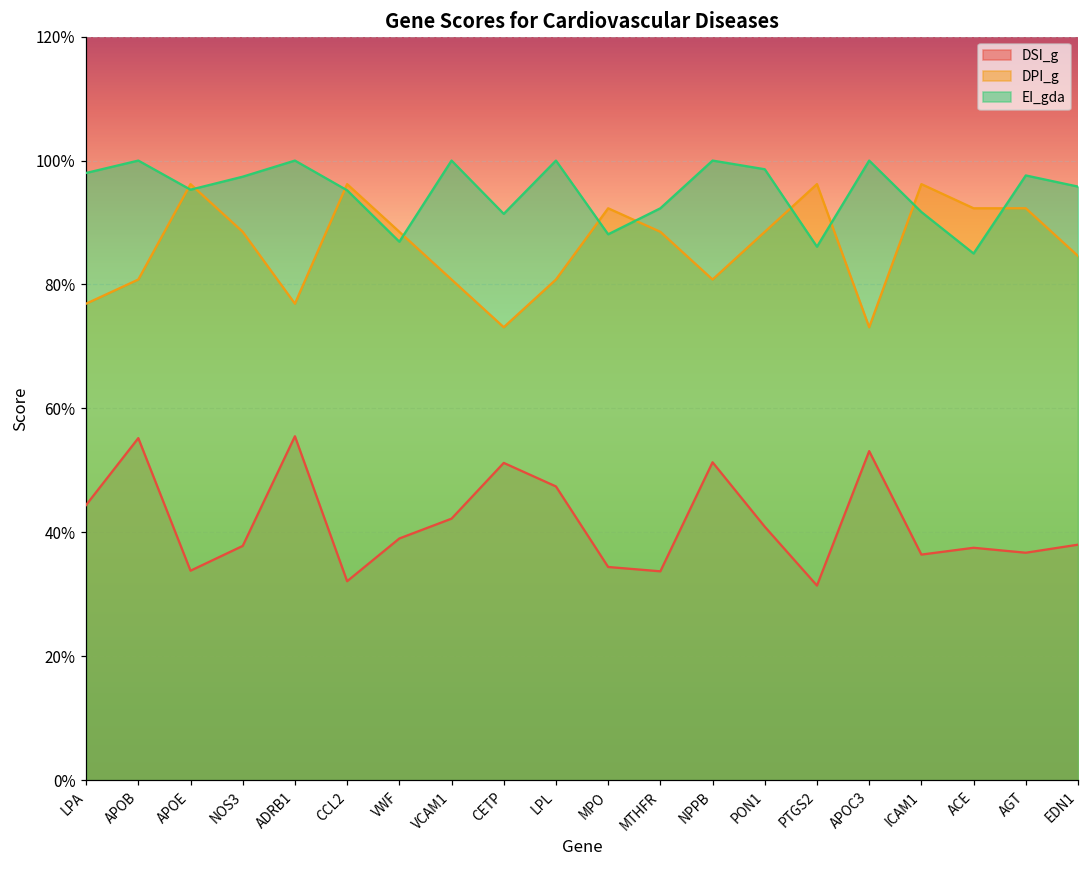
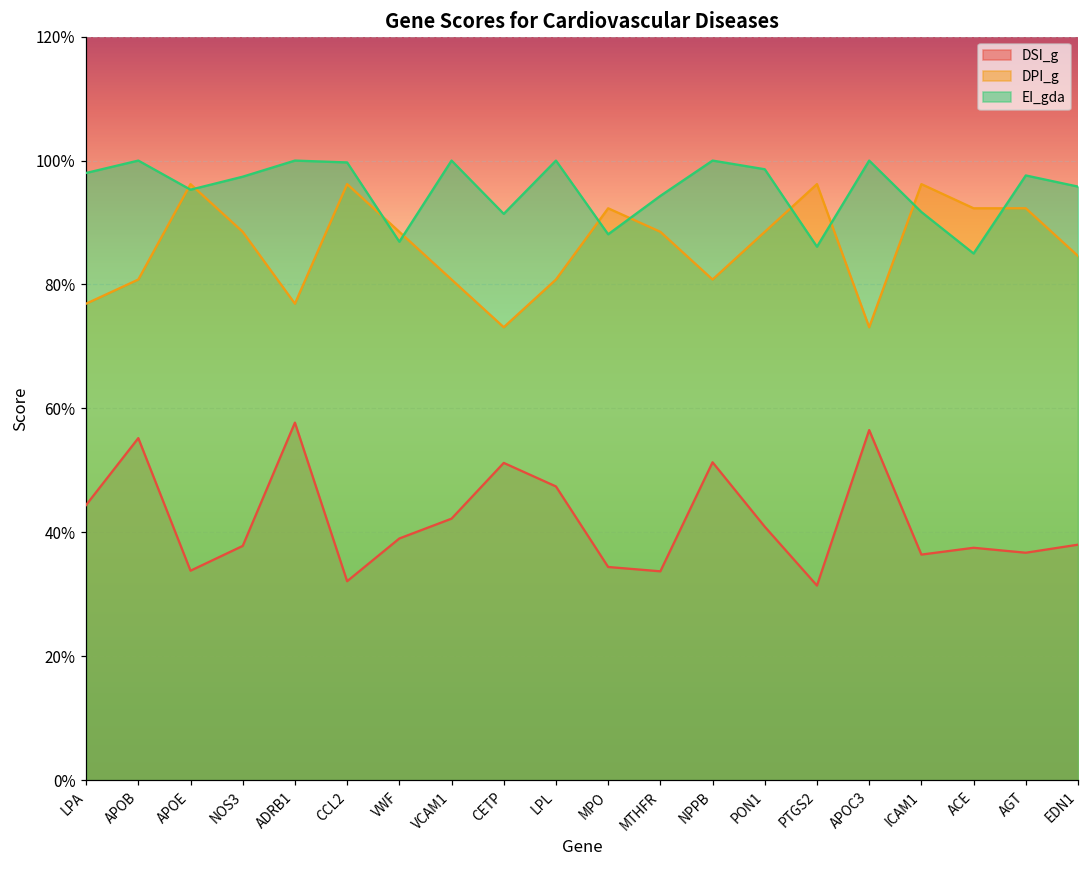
  {
    "DSI_g": {
      "LPA": "44%",
      "APOB": "55%",
      "APOE": "34%",
      "NOS3": "38%",
-     "ADRB1": "56%",
+     "ADRB1": "58%",
      "CCL2": "32%",
      "VWF": "39%",
      "VCAM1": "42%",
      "CETP": "51%",
      "LPL": "47%",
      "MPO": "34%",
      "MTHFR": "34%",
      "NPPB": "51%",
      "PON1": "41%",
      "PTGS2": "31%",
-     "APOC3": "53%",
+     "APOC3": "56%",
      "ICAM1": "36%",
      "ACE": "38%",
      "AGT": "37%",
      "EDN1": "38%"
    },
    "DPI_g": {
      "LPA": "77%",
      "APOB": "81%",
      "APOE": "96%",
      "NOS3": "89%",
      "ADRB1": "77%",
      "CCL2": "96%",
      "VWF": "89%",
      "VCAM1": "81%",
      "CETP": "73%",
      "LPL": "81%",
      "MPO": "92%",
      "MTHFR": "89%",
      "NPPB": "81%",
      "PON1": "89%",
      "PTGS2": "96%",
      "APOC3": "73%",
      "ICAM1": "96%",
      "ACE": "92%",
      "AGT": "92%",
      "EDN1": "85%"
    },
    "EI_gda": {
      "LPA": "98%",
      "APOB": "100%",
      "APOE": "95%",
      "NOS3": "97%",
      "ADRB1": "100%",
-     "CCL2": "95%",
+     "CCL2": "100%",
      "VWF": "87%",
      "VCAM1": "100%",
      "CETP": "91%",
      "LPL": "100%",
      "MPO": "88%",
-     "MTHFR": "92%",
+     "MTHFR": "94%",
      "NPPB": "100%",
      "PON1": "99%",
      "PTGS2": "86%",
      "APOC3": "100%",
      "ICAM1": "92%",
      "ACE": "85%",
      "AGT": "98%",
      "EDN1": "96%"
    }
  }
